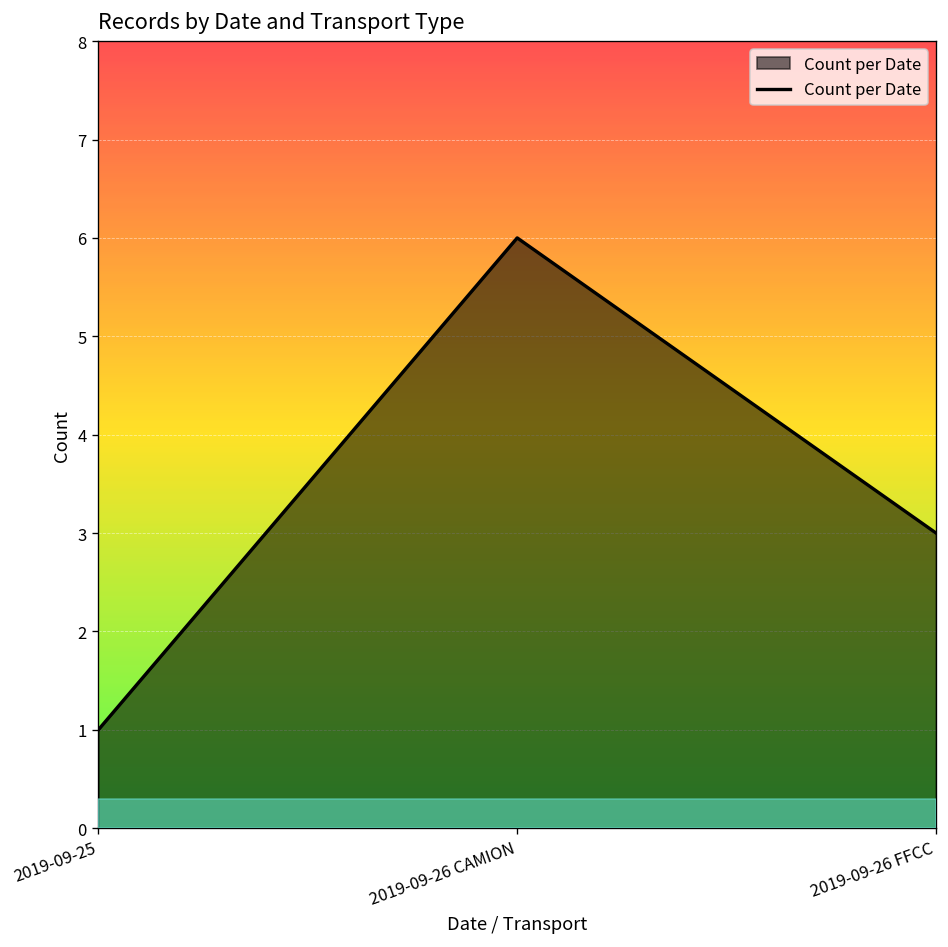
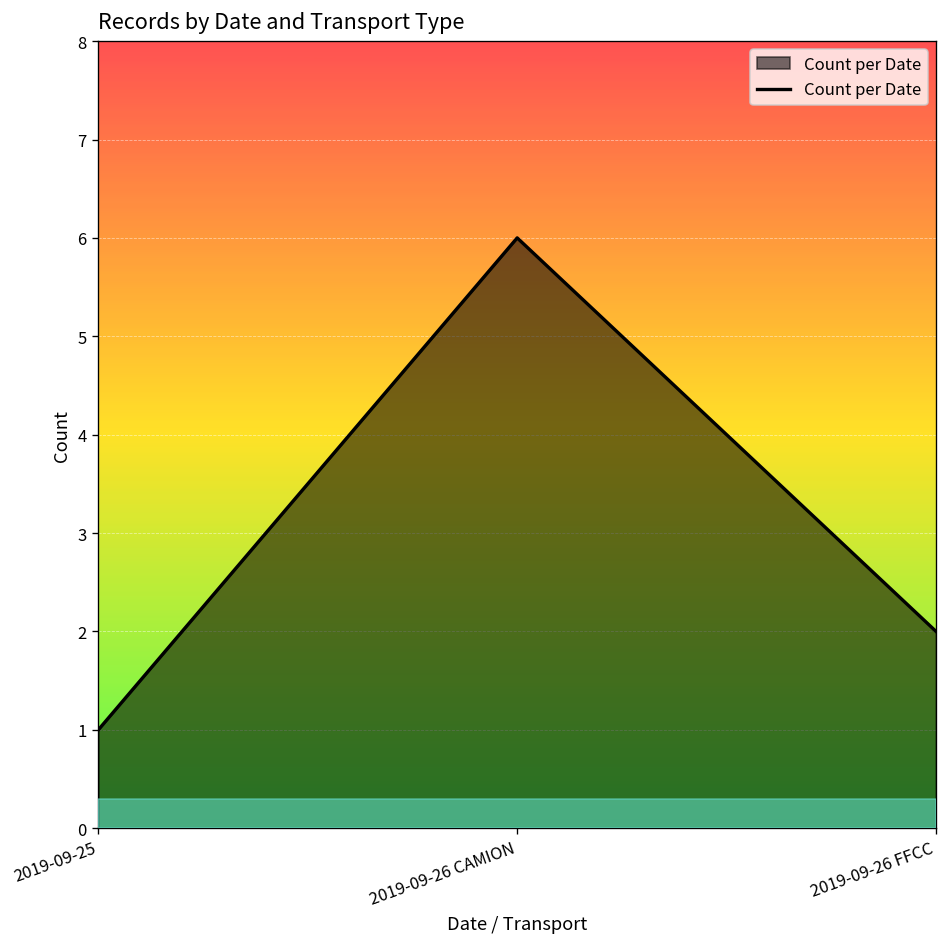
  {
    "2019-09-25": 1,
    "2019-09-26 CAMION": 6,
-   "2019-09-26 FFCC": 3
+   "2019-09-26 FFCC": 2
  }
